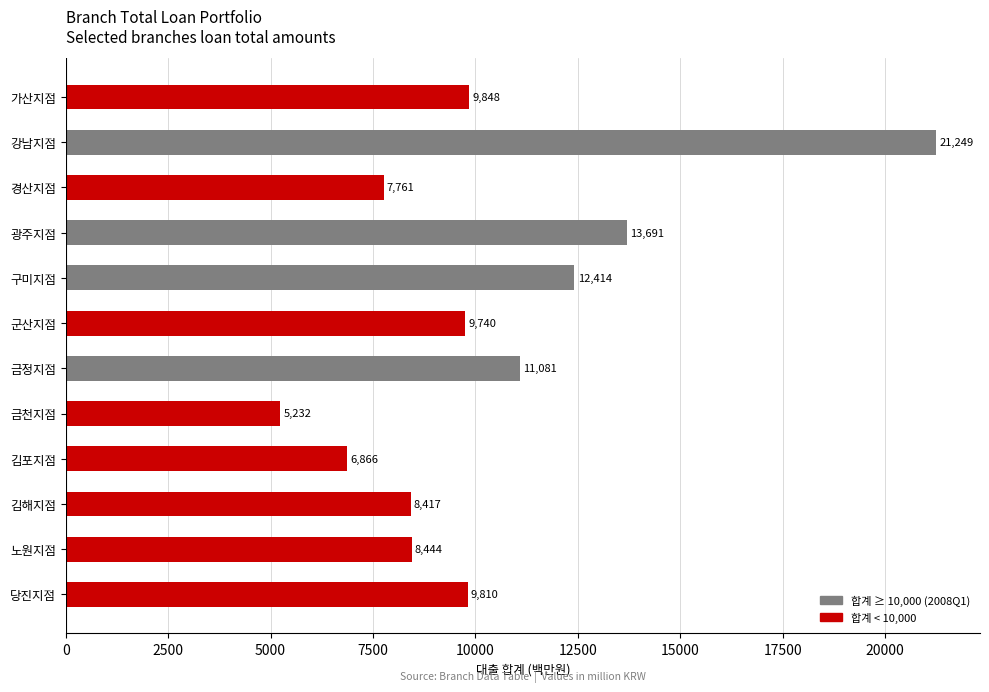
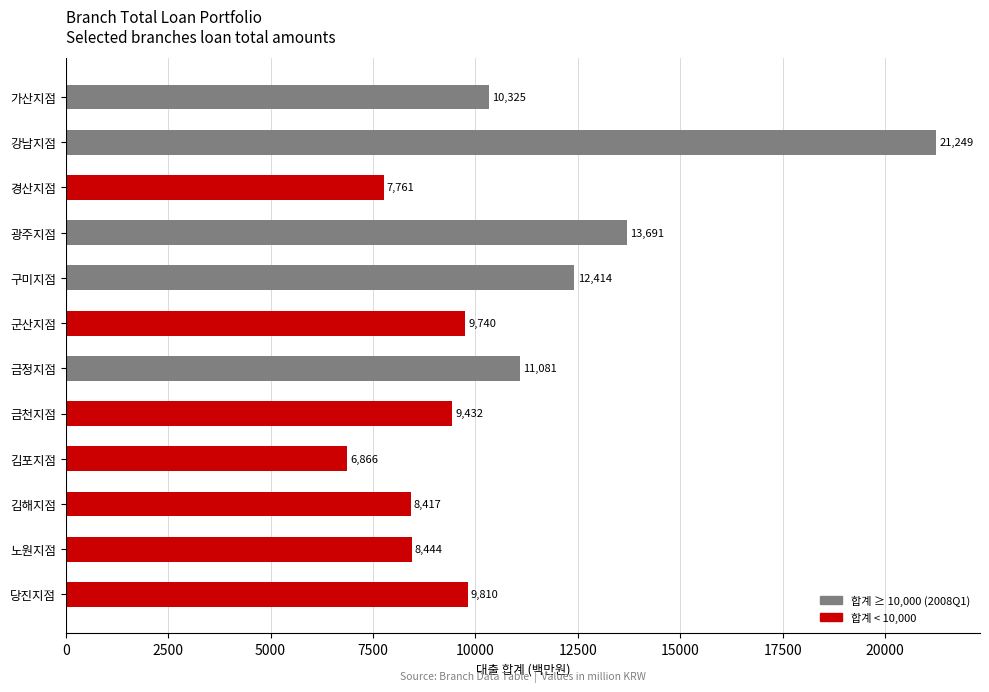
  {
-   "가산지점": "9,848",
+   "가산지점": "10,325",
    "강남지점": "21,249",
    "경산지점": "7,761",
    "광주지점": "13,691",
    "구미지점": "12,414",
    "군산지점": "9,740",
    "금정지점": "11,081",
-   "금천지점": "5,232",
+   "금천지점": "9,432",
    "김포지점": "6,866",
    "김해지점": "8,417",
    "노원지점": "8,444",
    "당진지점": "9,810"
  }
